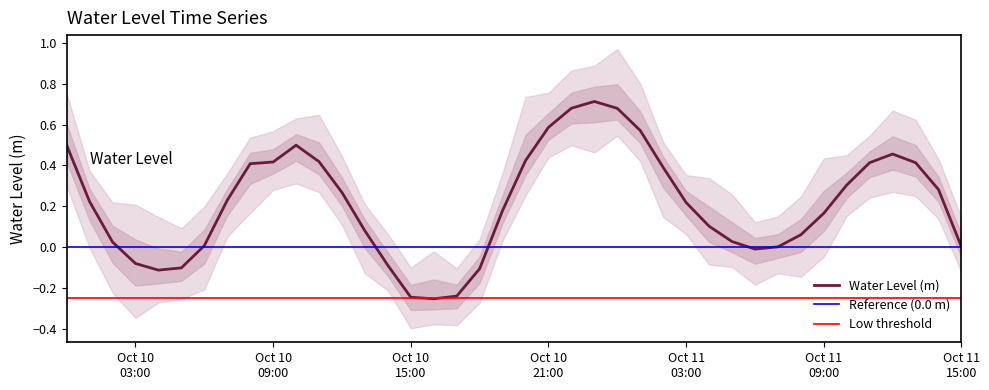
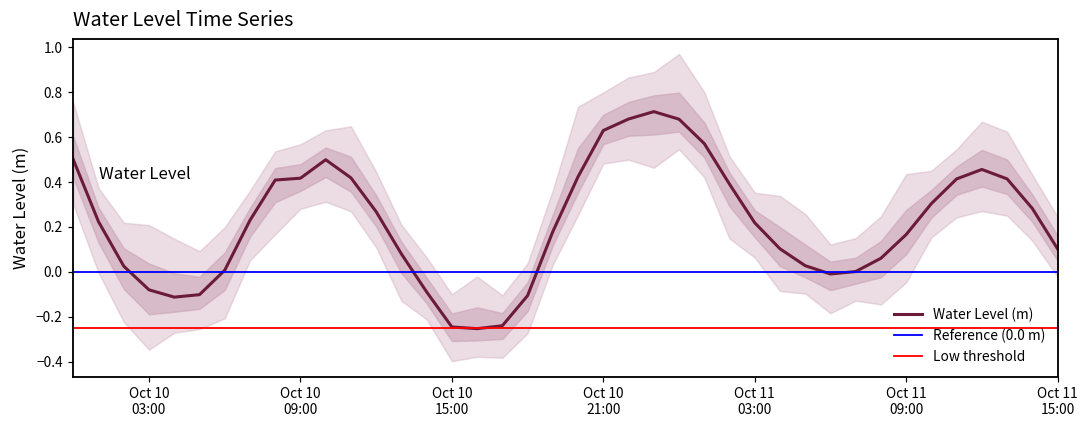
  {
    "Water Level (m)": {
      "Oct 10 03:00": -0.08,
      "Oct 10 09:00": 0.42,
      "Oct 10 15:00": -0.25,
-     "Oct 10 21:00": 0.59,
+     "Oct 10 21:00": 0.63,
      "Oct 11 03:00": 0.22,
      "Oct 11 09:00": 0.17,
-     "Oct 11 15:00": 0.00
+     "Oct 11 15:00": 0.10
    }
  }
